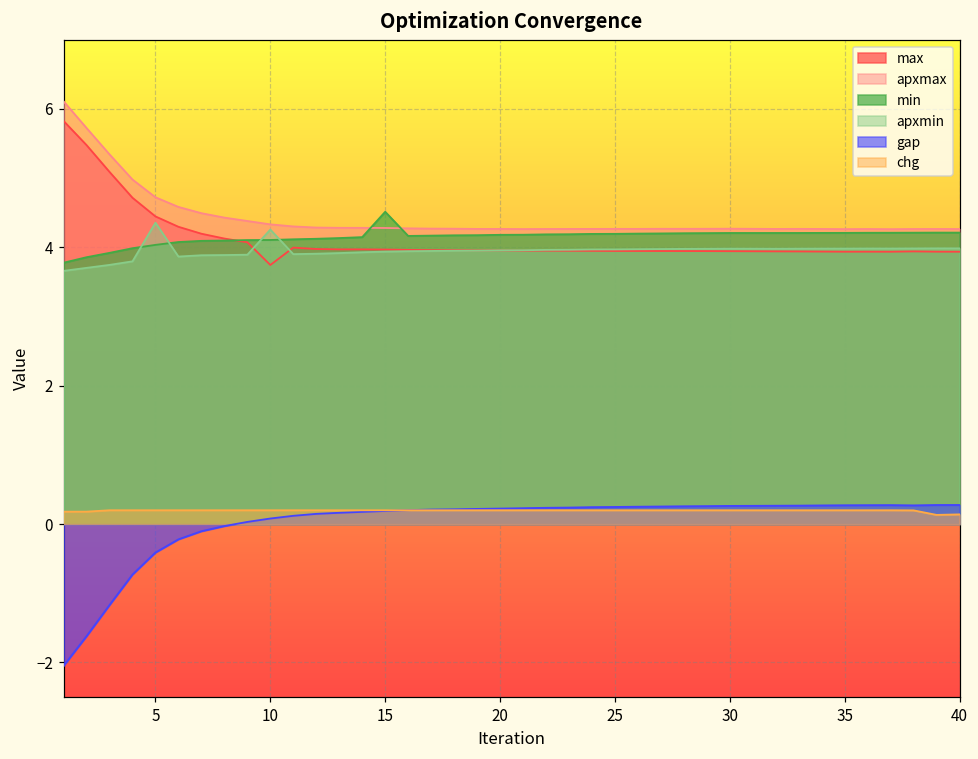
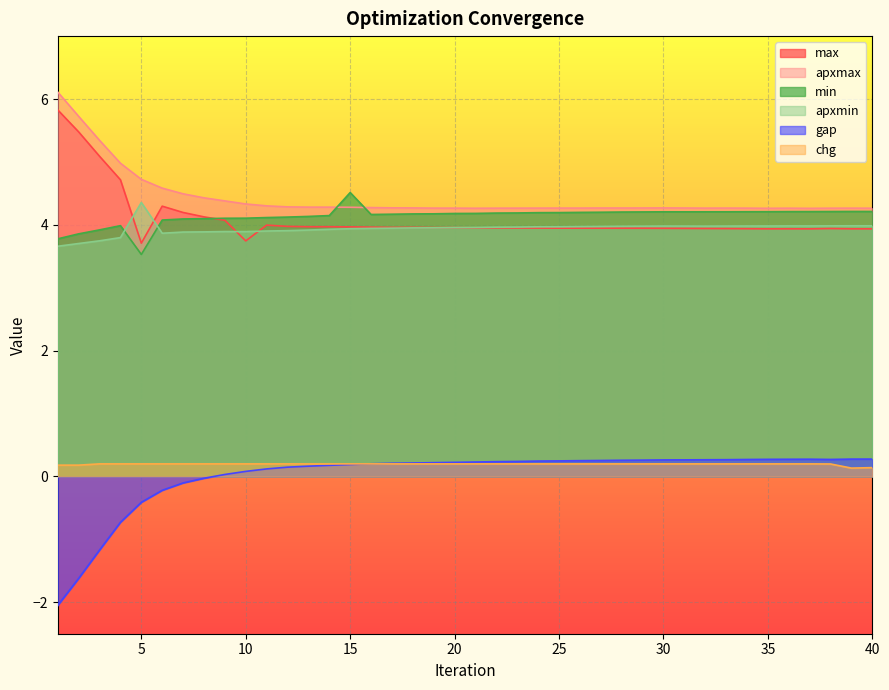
  {
    "max": {
-     "5": 4.4,
+     "5": 3.7,
      "10": 3.7,
      "35": 3.9,
      "40": 3.9
    },
    "min": {
-     "5": 4.0,
+     "5": 3.5,
      "10": 4.1,
      "15": 4.5,
      "20": 4.2,
      "25": 4.2,
      "30": 4.2,
      "35": 4.2,
      "40": 4.2
    },
    "apxmin": {
      "5": 4.4,
-     "10": 4.3,
+     "10": 3.9,
      "35": 4.0,
      "40": 4.0
    }
  }
